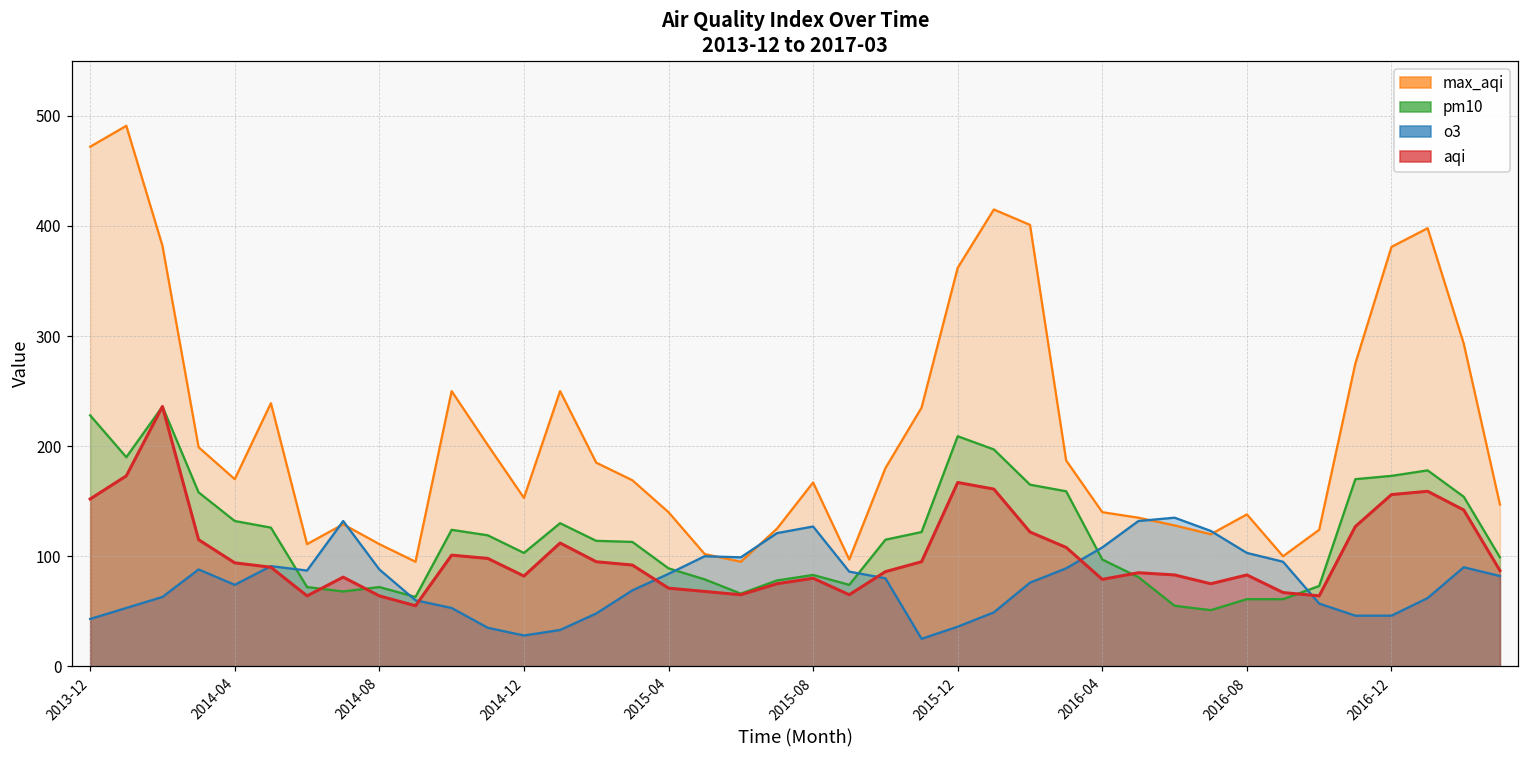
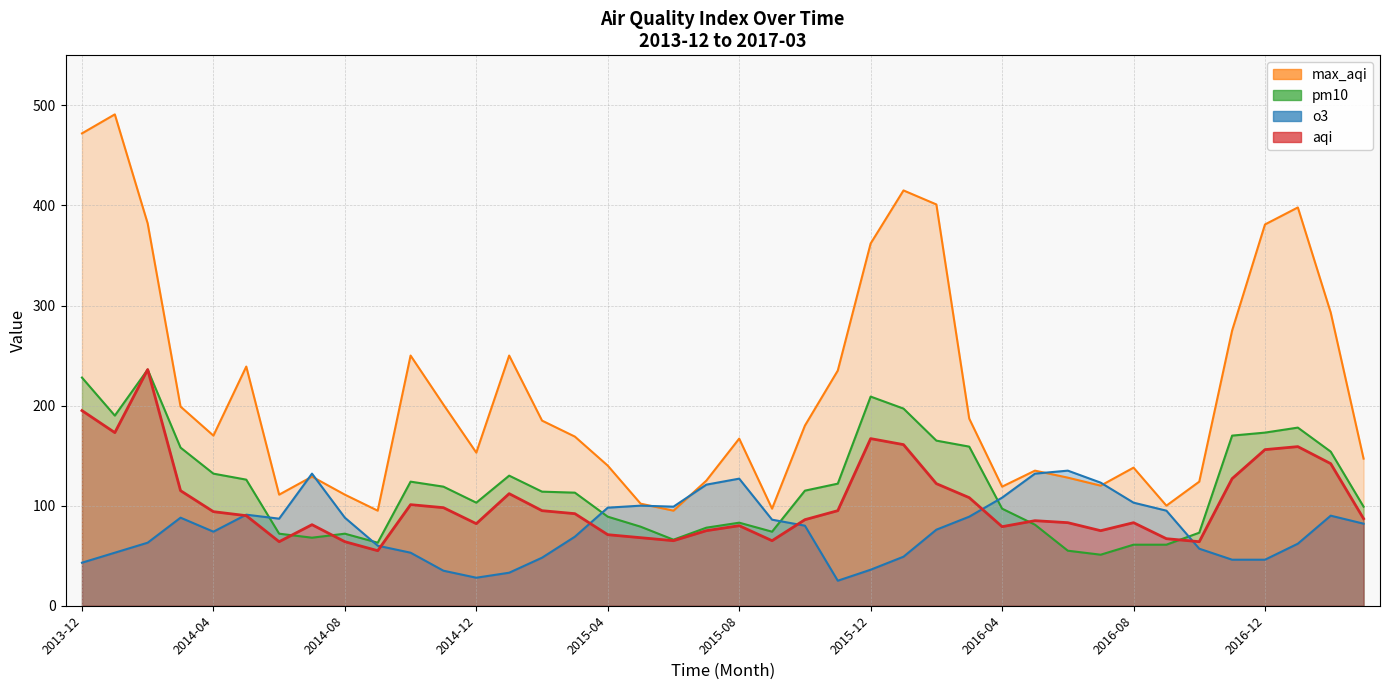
  {
    "max_aqi": {
      "2013-12": 472,
      "2014-04": 170,
      "2014-08": 111,
      "2014-12": 153,
      "2015-04": 140,
      "2015-08": 167,
      "2015-12": 362,
-     "2016-04": 140,
+     "2016-04": 119,
      "2016-08": 138,
      "2016-12": 381
    },
    "pm10": {
      "2013-12": 228,
      "2014-04": 132,
      "2014-08": 72,
      "2014-12": 103,
      "2015-04": 89,
      "2015-08": 83,
      "2015-12": 209,
      "2016-04": 97,
      "2016-08": 61,
      "2016-12": 173
    },
    "o3": {
      "2013-12": 43,
      "2014-04": 74,
      "2014-08": 88,
      "2014-12": 28,
-     "2015-04": 84,
+     "2015-04": 98,
      "2015-08": 127,
      "2015-12": 36,
      "2016-04": 108,
      "2016-08": 103,
      "2016-12": 46
    },
    "aqi": {
-     "2013-12": 152,
+     "2013-12": 195,
      "2014-04": 94,
      "2014-08": 64,
      "2014-12": 82,
      "2015-04": 71,
      "2015-08": 80,
      "2015-12": 167,
      "2016-04": 79,
      "2016-08": 83,
      "2016-12": 156
    }
  }
